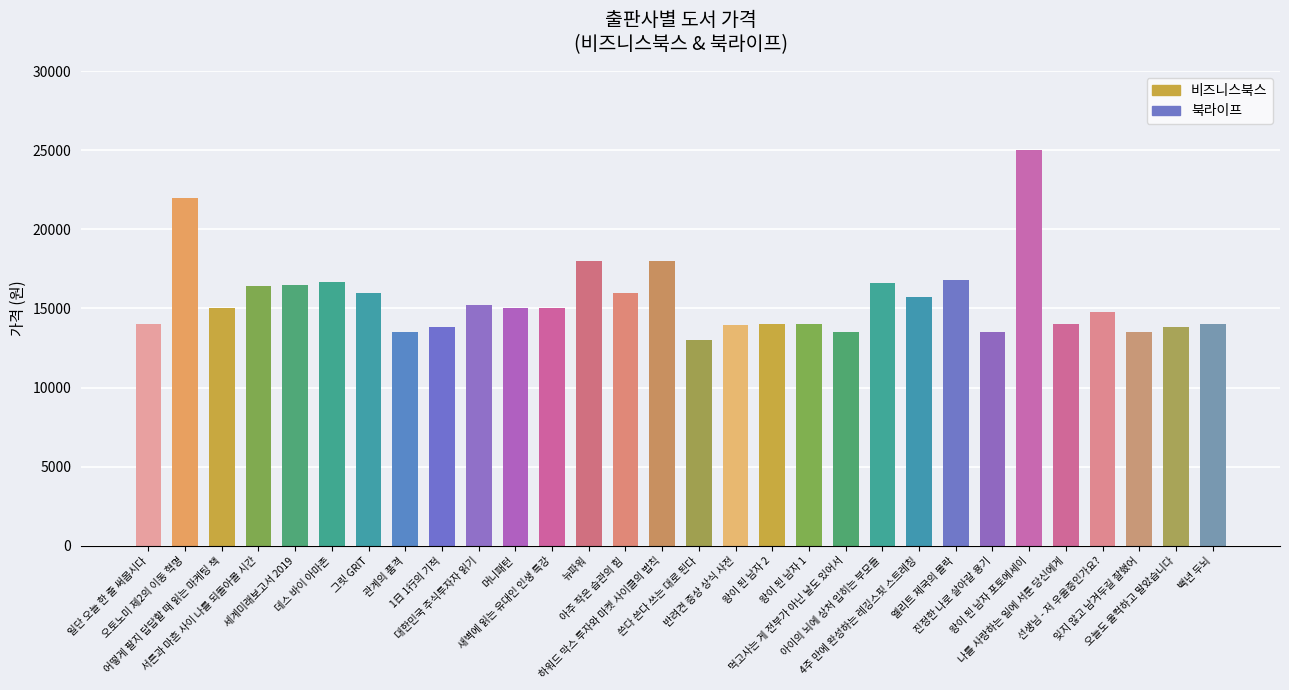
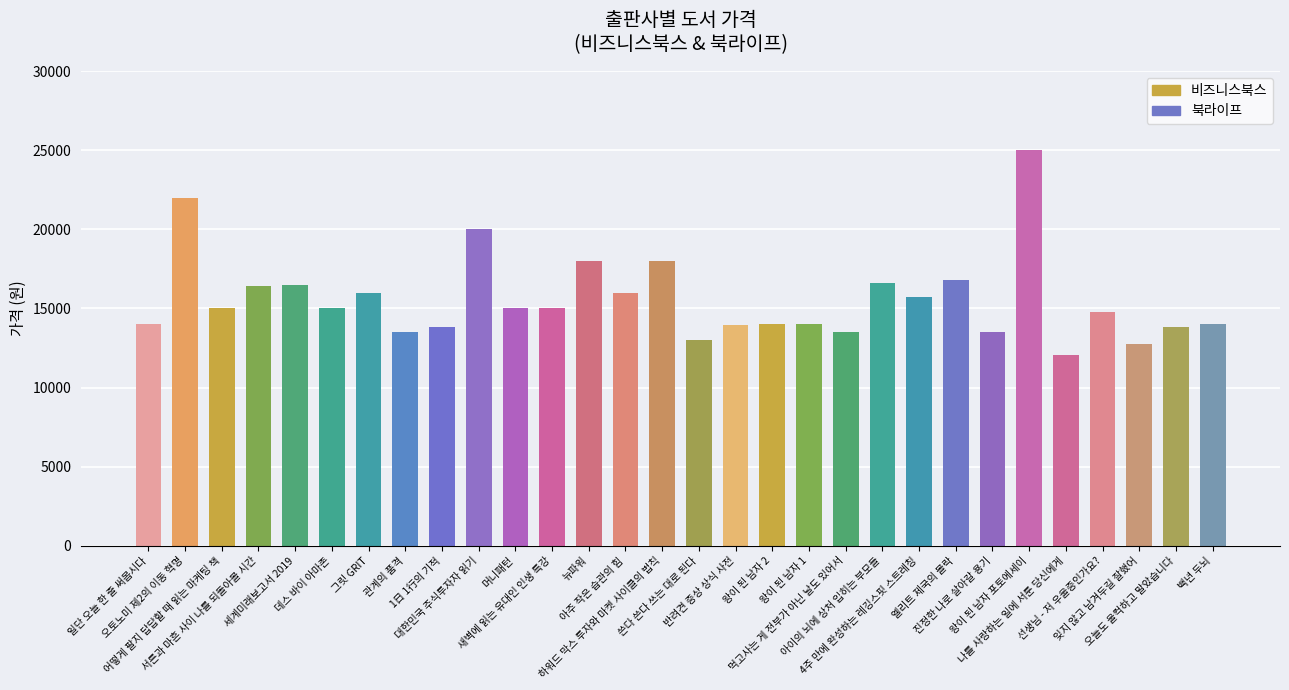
  {
    "일단 오늘 한 줄 써봅시다": 14000,
    "오토노미 제2의 이동 혁명": 22000,
    "어떻게 팔지 답답할 때 읽는 마케팅 책": 15000,
    "서른과 마흔 사이 나를 되돌아볼 시간": 16400,
    "세계미래보고서 2019": 16500,
-   "데스 바이 아마존": 16600,
+   "데스 바이 아마존": 15000,
    "그릿 GRIT": 16000,
    "관계의 품격": 13500,
    "1日 1行의 기적": 13800,
-   "대한민국 주식투자자 읽기": 15200,
+   "대한민국 주식투자자 읽기": 20000,
    "머니패턴": 15000,
    "새벽에 읽는 유대인 인생 특강": 15000,
    "뉴파워": 18000,
    "아주 작은 습관의 힘": 16000,
    "하워드 막스 투자와 마켓 사이클의 법칙": 18000,
    "쓴다 쓴다 쓰는 대로 된다": 13000,
    "반려견 증상 상식 사전": 13900,
    "왕이 된 남자 2": 14000,
    "왕이 된 남자 1": 14000,
    "먹고사는 게 전부가 아닌 날도 있어서": 13500,
    "아이의 뇌에 상처 입히는 부모들": 16600,
    "4주 만에 완성하는 레깅스핏 스트레칭": 15700,
    "엘리트 제국의 몰락": 16800,
    "진정한 나로 살아갈 용기": 13500,
    "왕이 된 남자 포토에세이": 25000,
-   "나를 사랑하는 일에 서툰 당신에게": 14000,
+   "나를 사랑하는 일에 서툰 당신에게": 12100,
    "선생님 - 저 우울증인가요?": 14800,
-   "잊지 않고 남겨두길 잘했어": 13500,
+   "잊지 않고 남겨두길 잘했어": 12800,
    "오늘도 울컥하고 말았습니다": 13800,
    "백년 두뇌": 14000
  }
